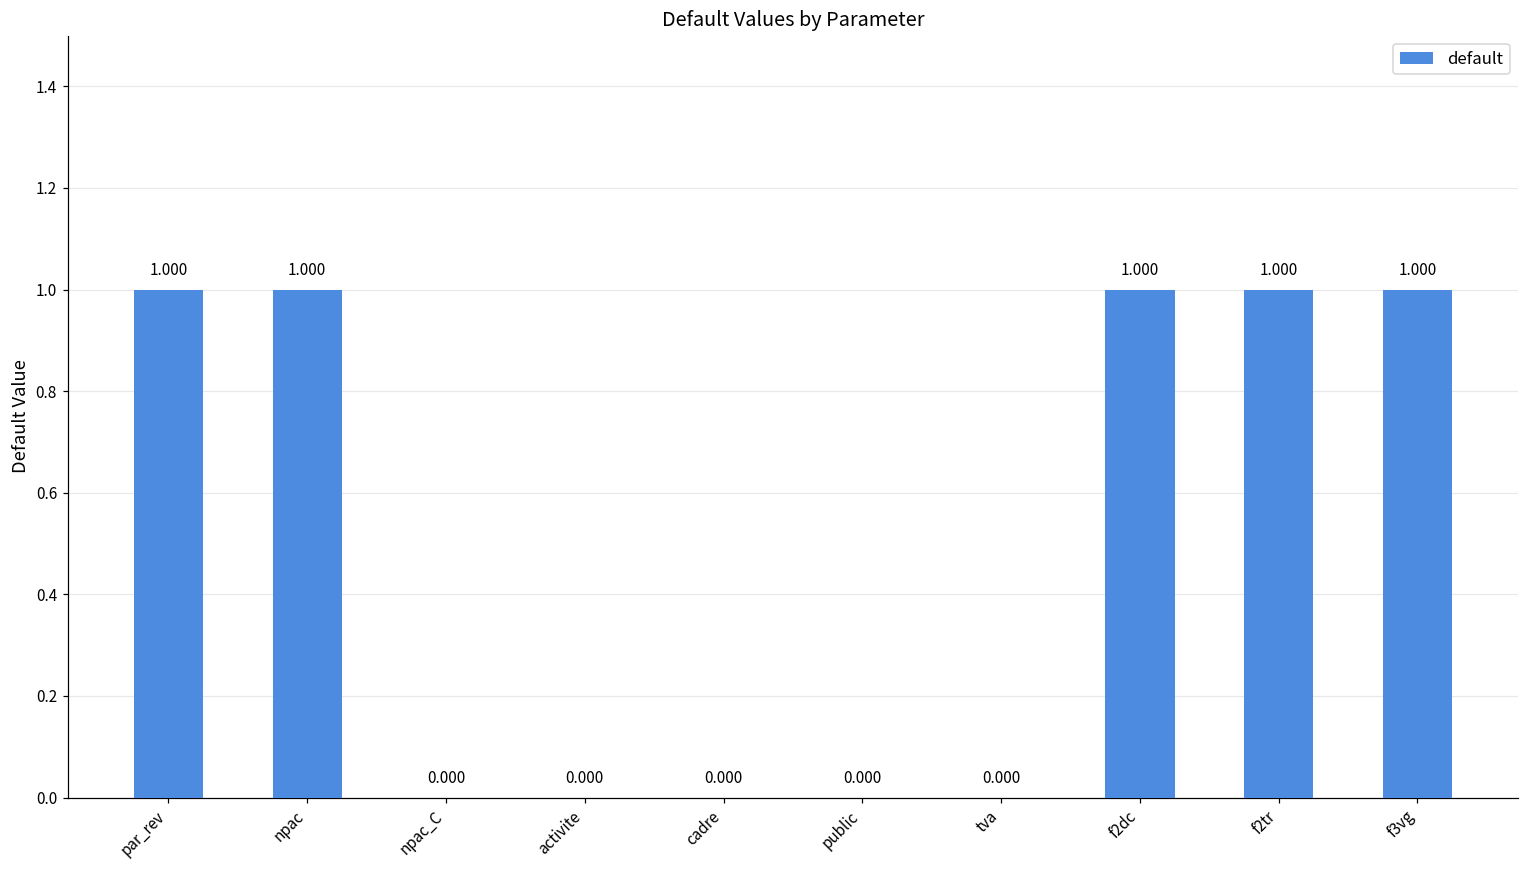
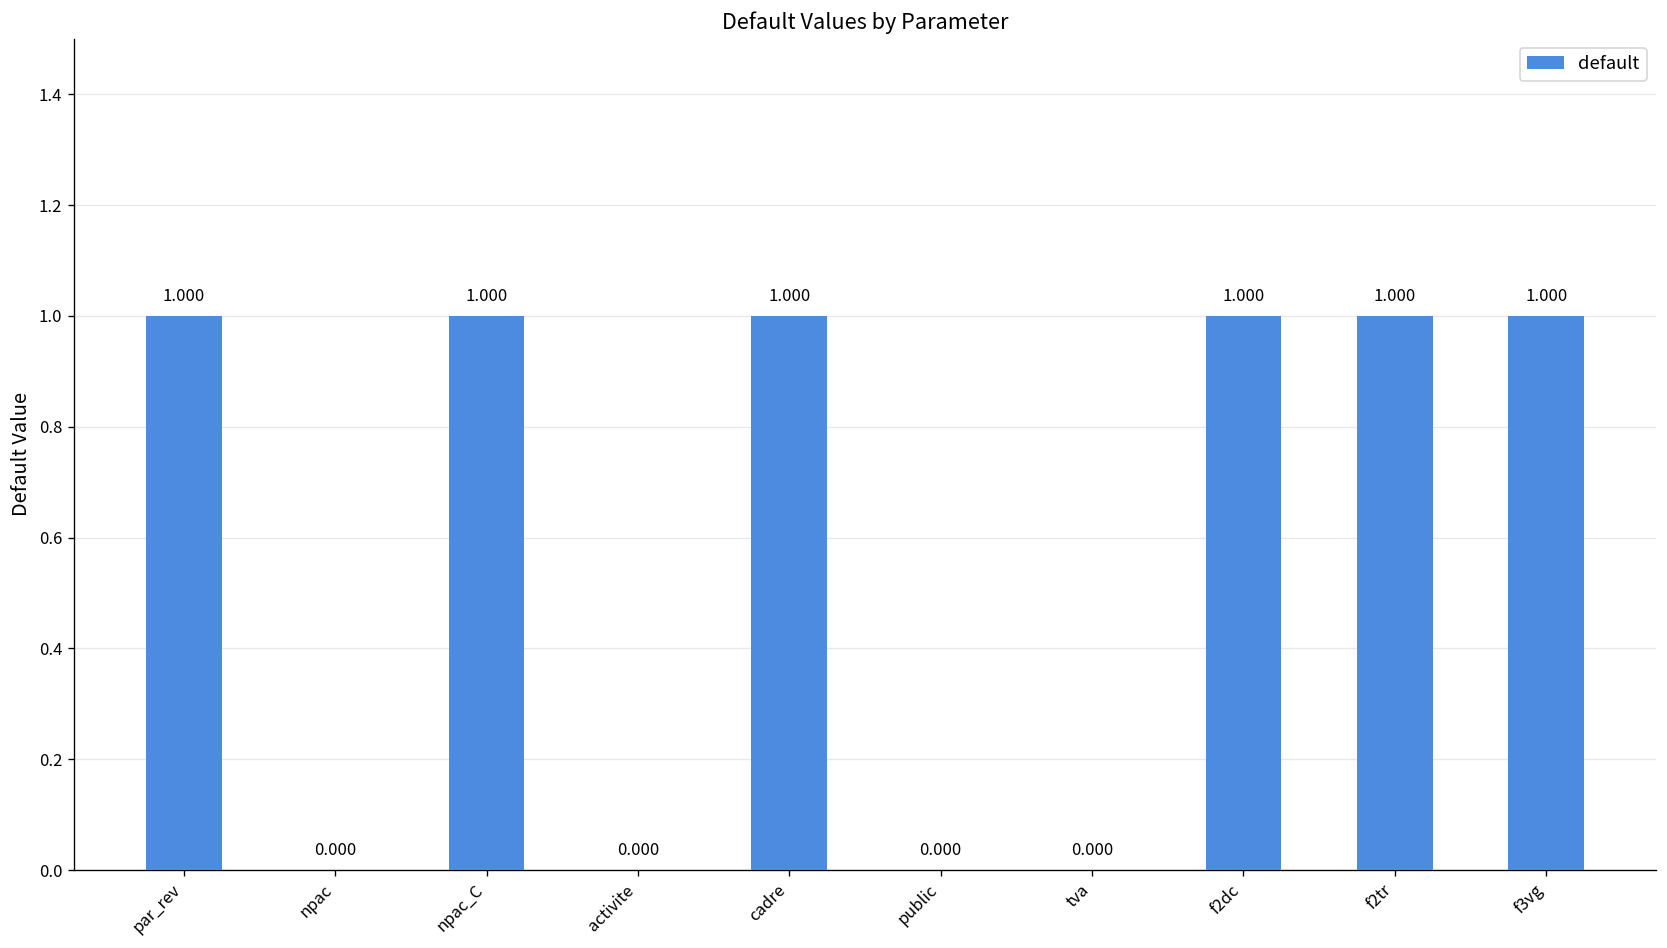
  {
    "par_rev": 1.000,
-   "npac": 1.000,
-   "npac_C": 0.000,
+   "npac": 0.000,
+   "npac_C": 1.000,
    "activite": 0.000,
-   "cadre": 0.000,
+   "cadre": 1.000,
    "public": 0.000,
    "tva": 0.000,
    "f2dc": 1.000,
    "f2tr": 1.000,
    "f3vg": 1.000
  }
